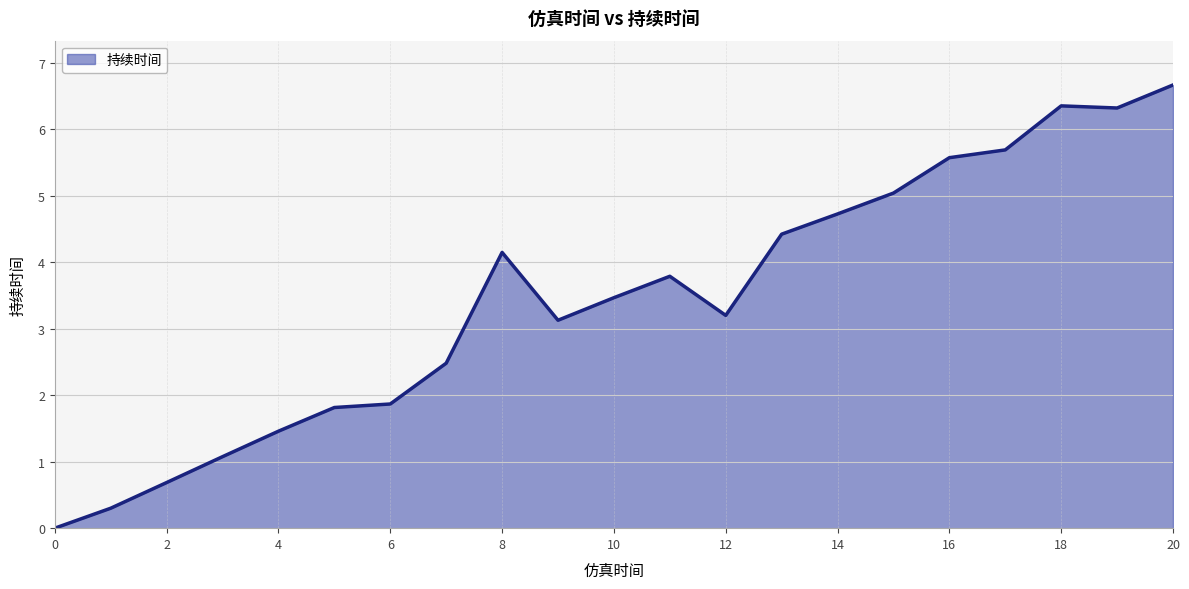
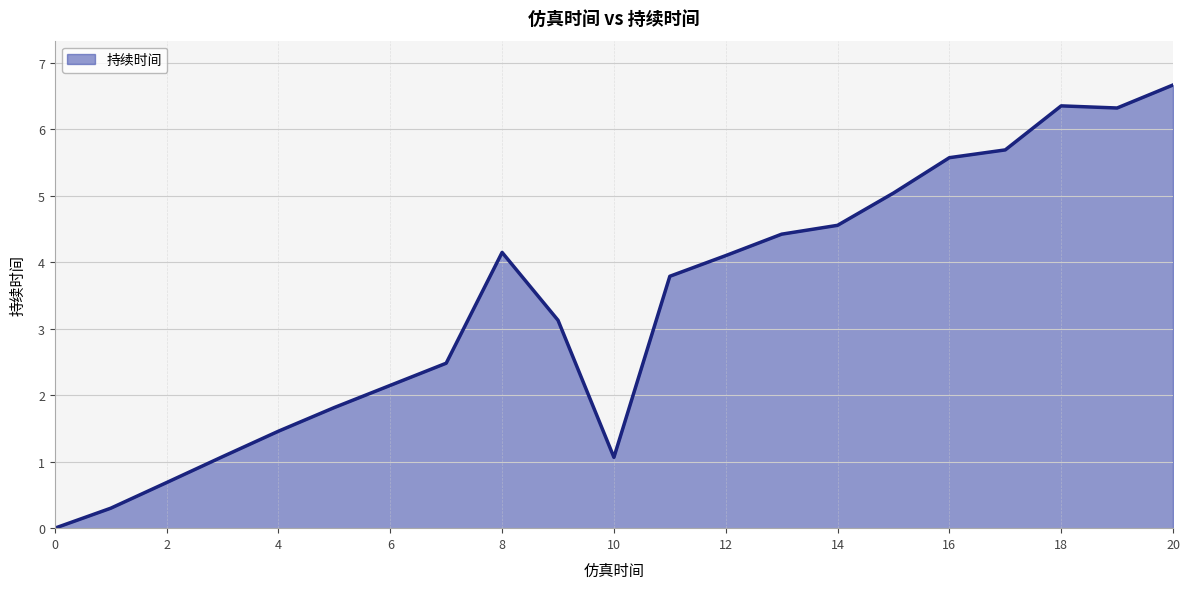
  {
    "0": 0.0,
    "2": 0.7,
    "4": 1.5,
-   "6": 1.9,
+   "6": 2.1,
    "8": 4.1,
-   "10": 3.5,
-   "12": 3.2,
-   "14": 4.7,
+   "10": 1.1,
+   "12": 4.1,
+   "14": 4.6,
    "16": 5.6,
    "18": 6.3,
    "20": 6.7
  }
